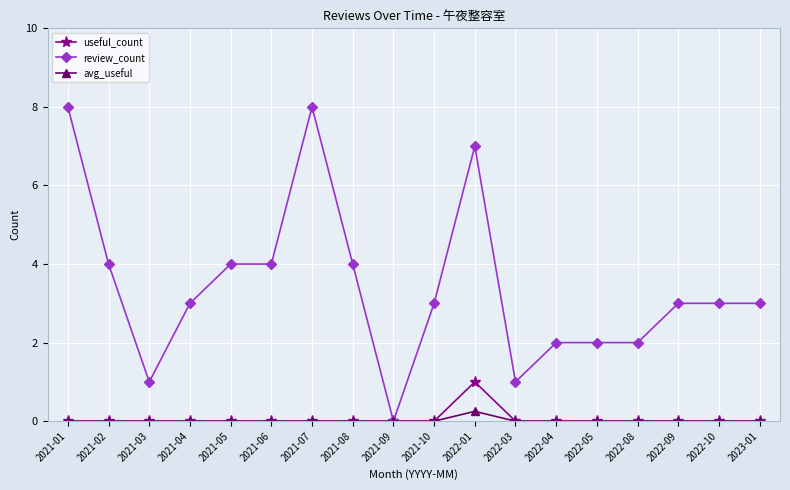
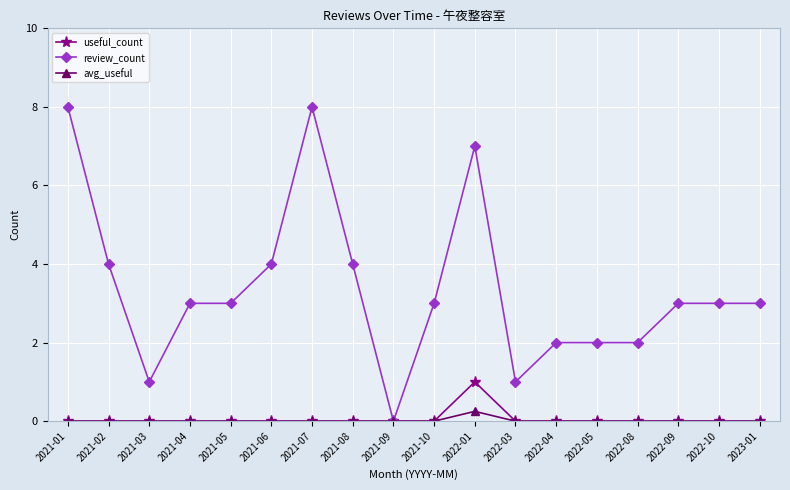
  {
    "review_count": {
      "2021-01": 8,
      "2021-02": 4,
      "2021-03": 1,
      "2021-04": 3,
-     "2021-05": 4,
+     "2021-05": 3,
      "2021-06": 4,
      "2021-07": 8,
      "2021-08": 4,
      "2021-10": 3,
      "2022-01": 7,
      "2022-03": 1,
      "2022-04": 2,
      "2022-05": 2,
      "2022-08": 2,
      "2022-09": 3,
      "2022-10": 3,
      "2023-01": 3
    }
  }
